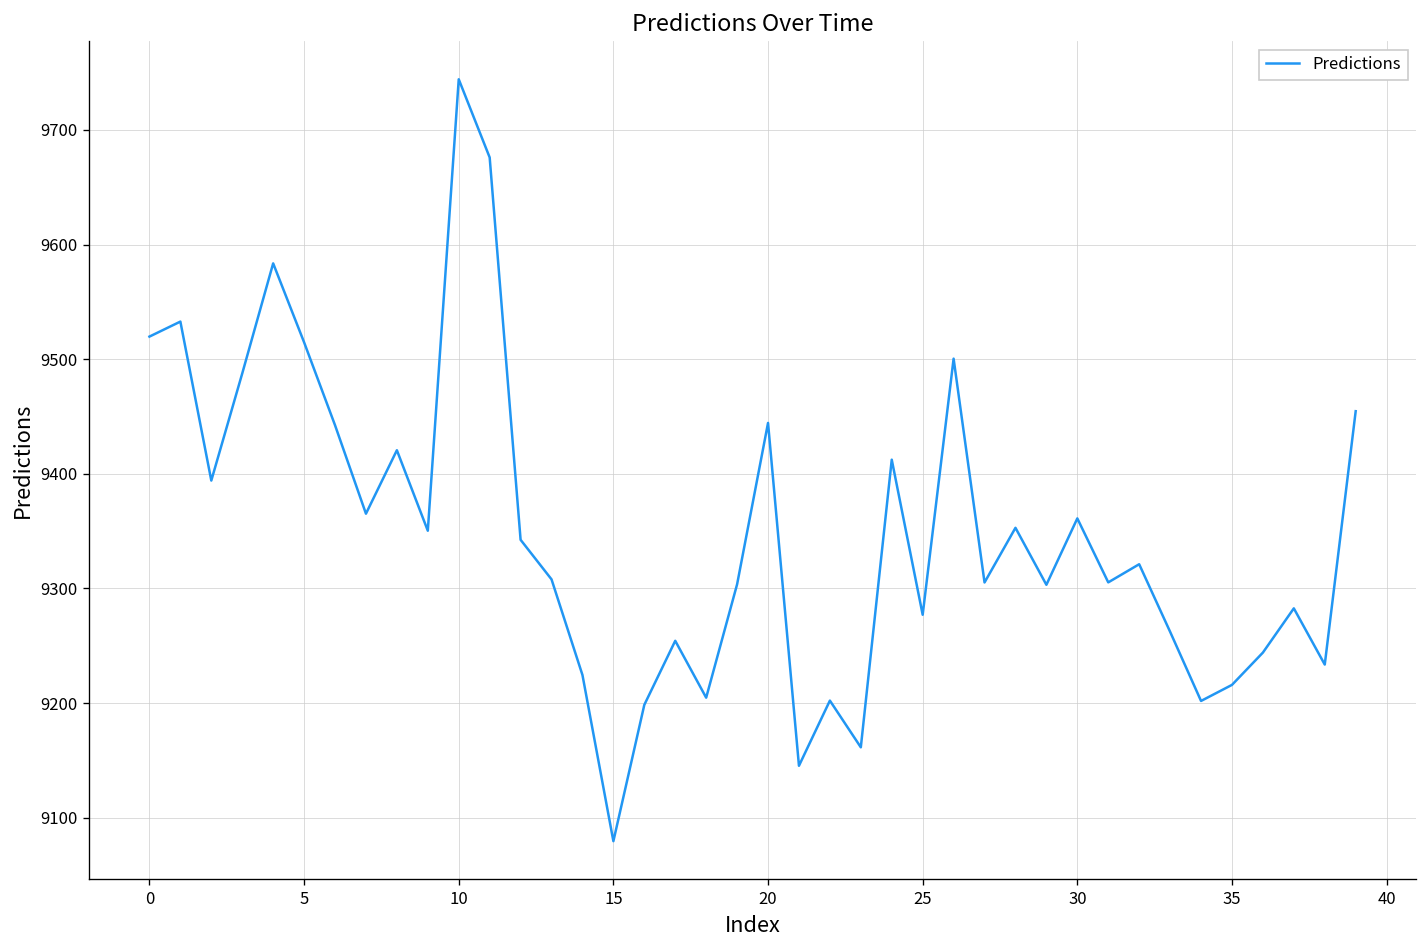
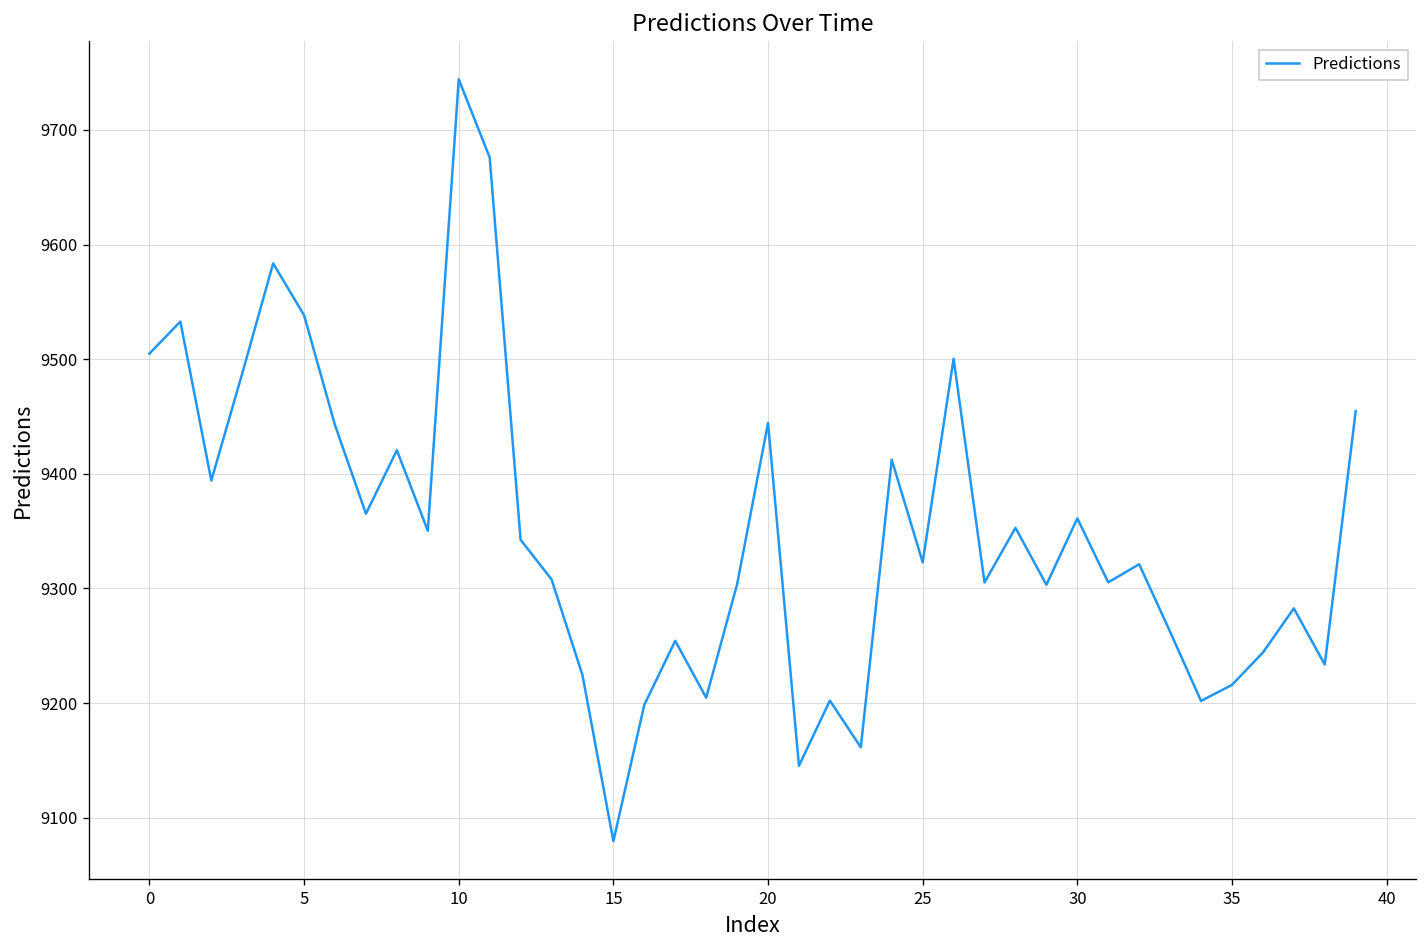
  {
-   "0": 9520,
-   "5": 9510,
+   "0": 9500,
+   "5": 9540,
    "10": 9740,
    "15": 9080,
    "20": 9440,
-   "25": 9280,
+   "25": 9320,
    "30": 9360,
    "35": 9220
  }
